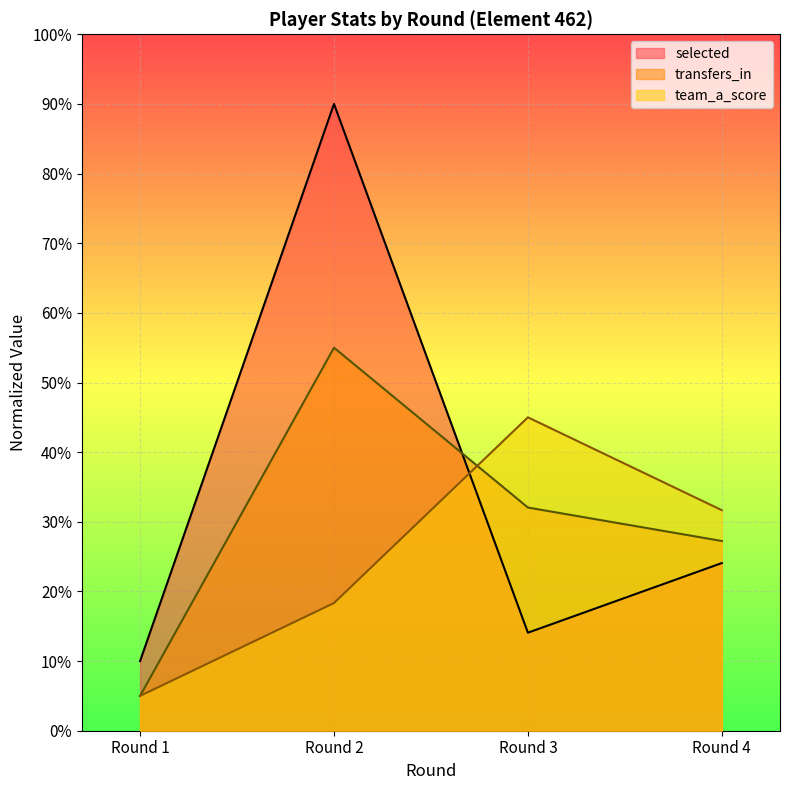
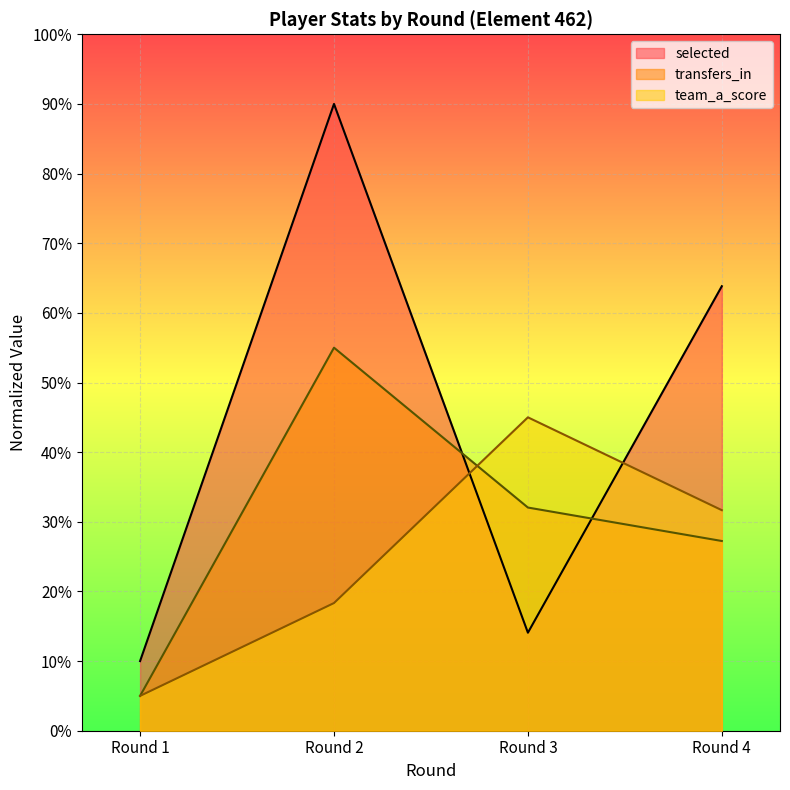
  {
    "selected": {
      "Round 1": "10%",
      "Round 2": "90%",
      "Round 3": "14%",
-     "Round 4": "24%"
+     "Round 4": "64%"
    }
  }
